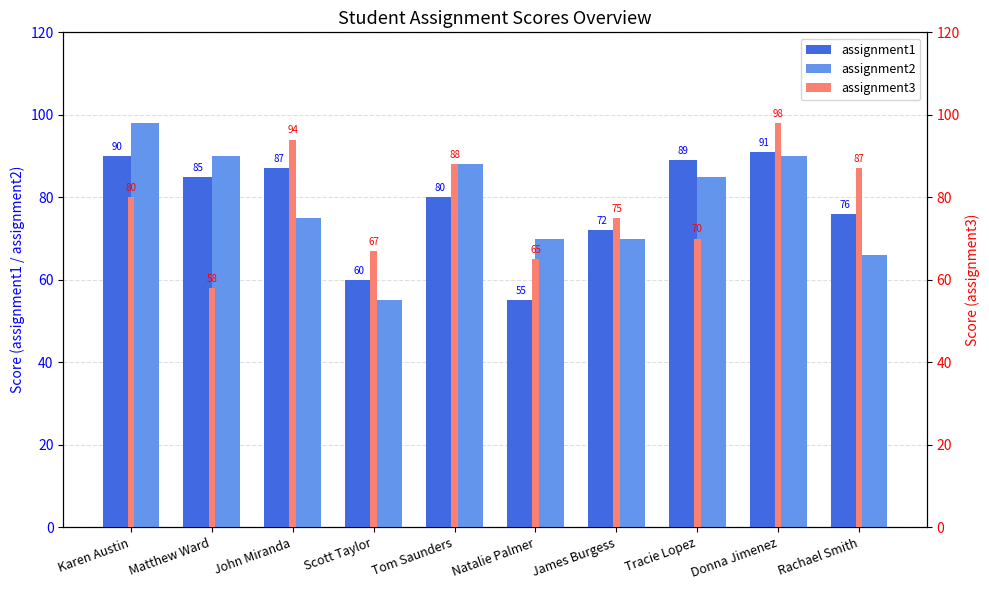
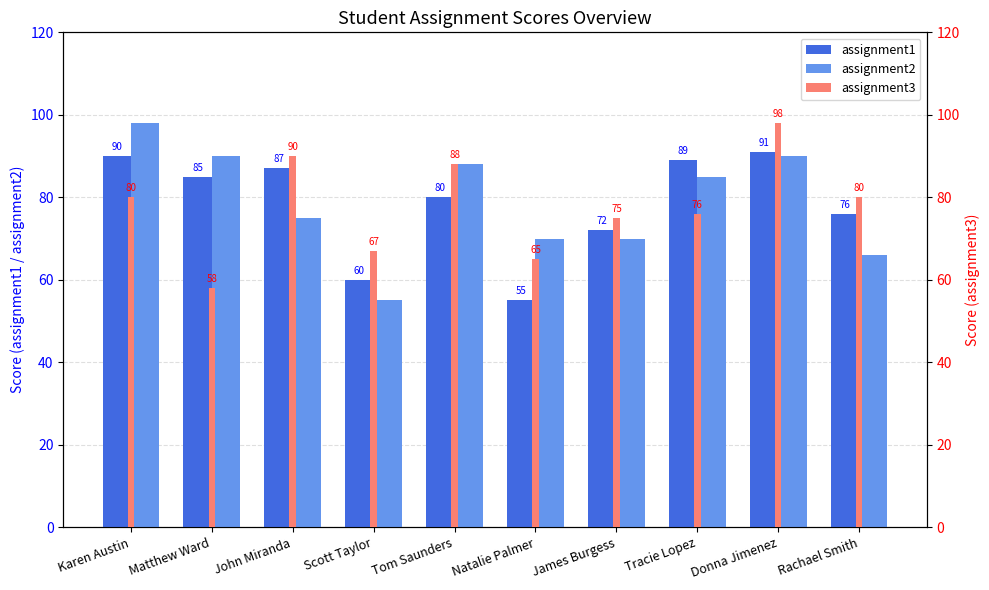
  {
    "assignment3": {
      "Karen Austin": 80,
      "Matthew Ward": 58,
-     "John Miranda": 94,
+     "John Miranda": 90,
      "Scott Taylor": 67,
      "Tom Saunders": 88,
      "Natalie Palmer": 65,
      "James Burgess": 75,
-     "Tracie Lopez": 70,
+     "Tracie Lopez": 76,
      "Donna Jimenez": 98,
-     "Rachael Smith": 87
+     "Rachael Smith": 80
    }
  }
